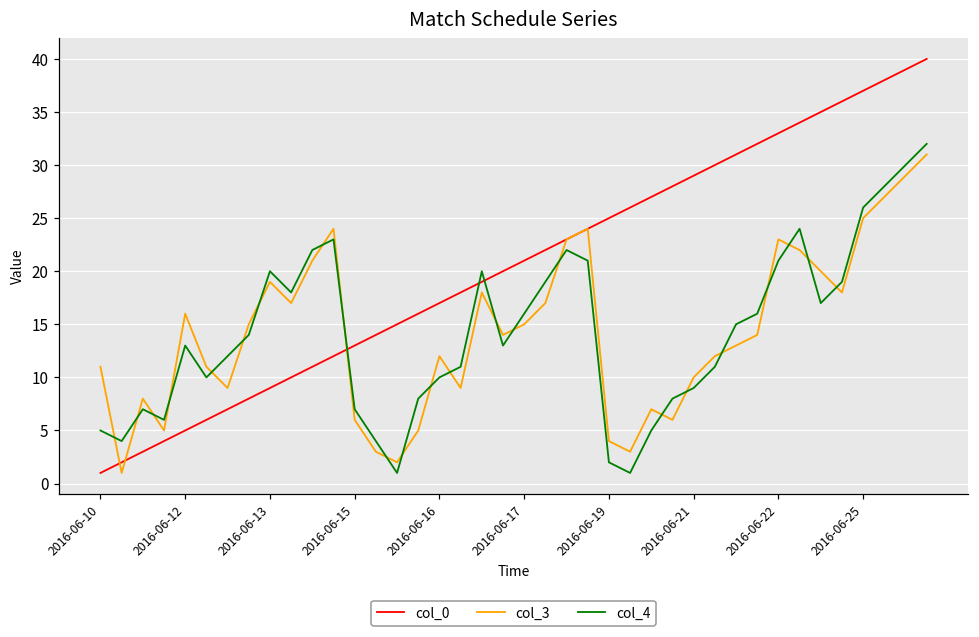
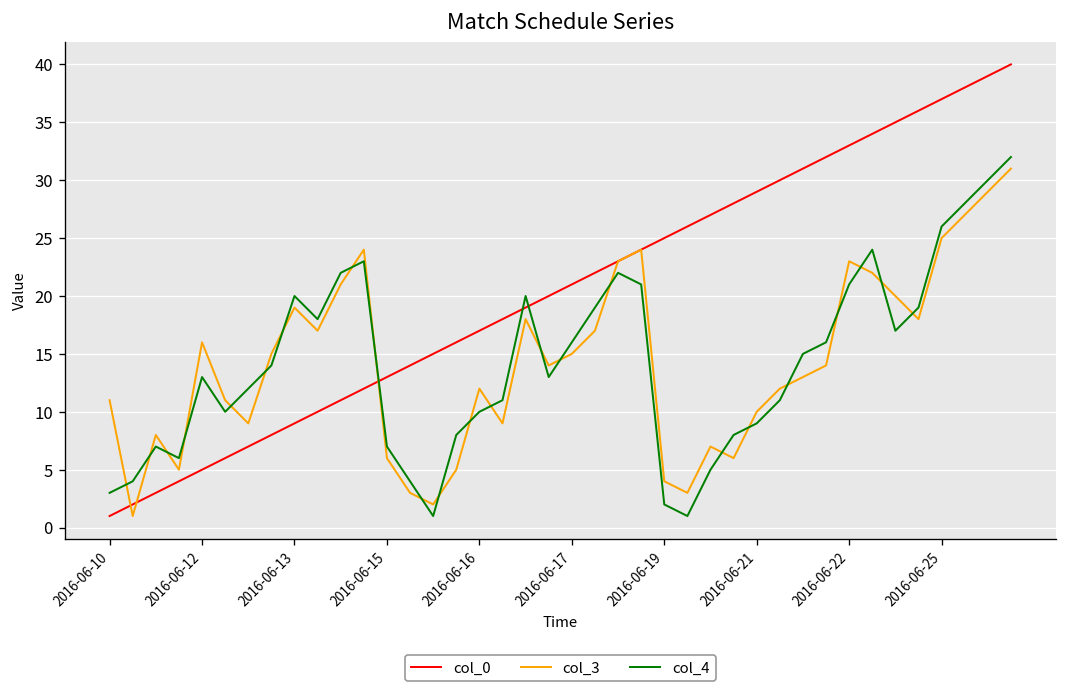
  {
    "col_0": {
      "2016-06-10": 1
    },
    "col_3": {
      "2016-06-10": 11
    },
    "col_4": {
-     "2016-06-10": 5
+     "2016-06-10": 3
    }
  }
